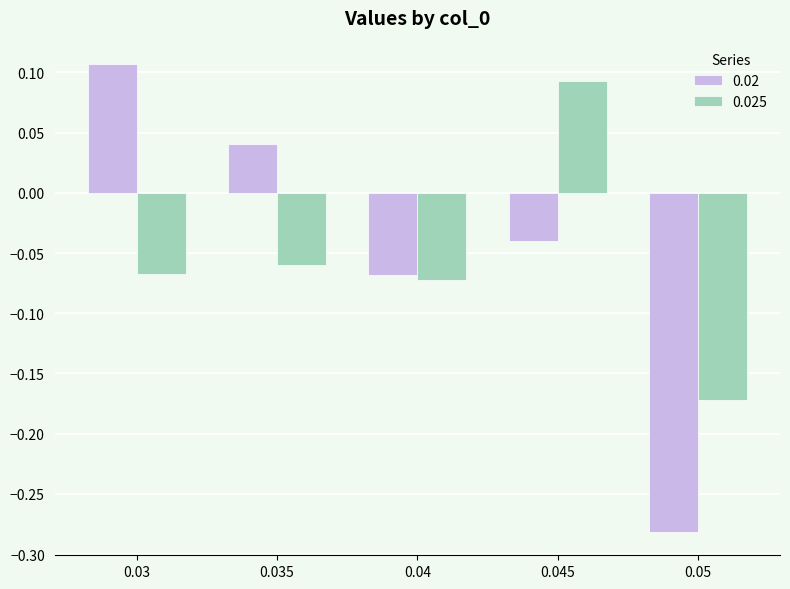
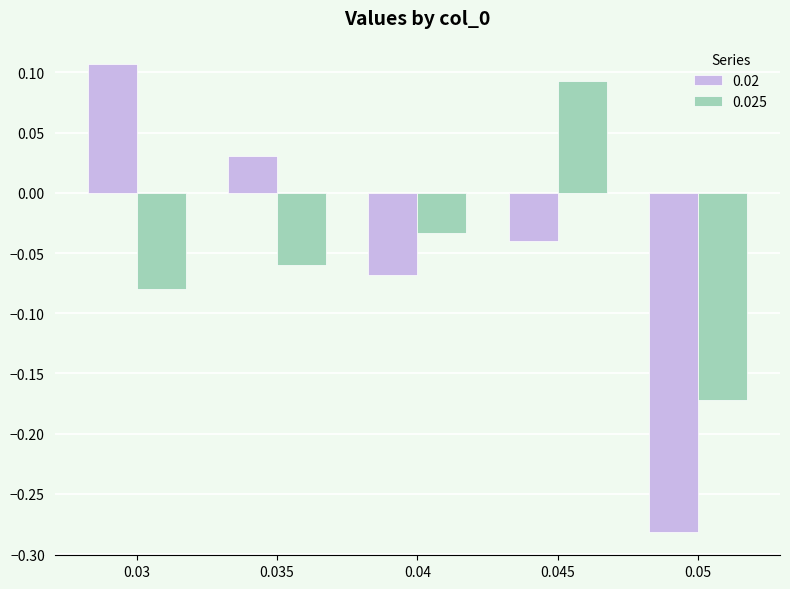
  {
    "0.02": {
      "0.03": 0.107,
-     "0.035": 0.040,
+     "0.035": 0.030,
      "0.04": -0.069,
      "0.045": -0.040,
      "0.05": -0.282
    },
    "0.025": {
-     "0.03": -0.067,
+     "0.03": -0.080,
      "0.035": -0.060,
-     "0.04": -0.072,
+     "0.04": -0.034,
      "0.045": 0.093,
      "0.05": -0.172
    }
  }
